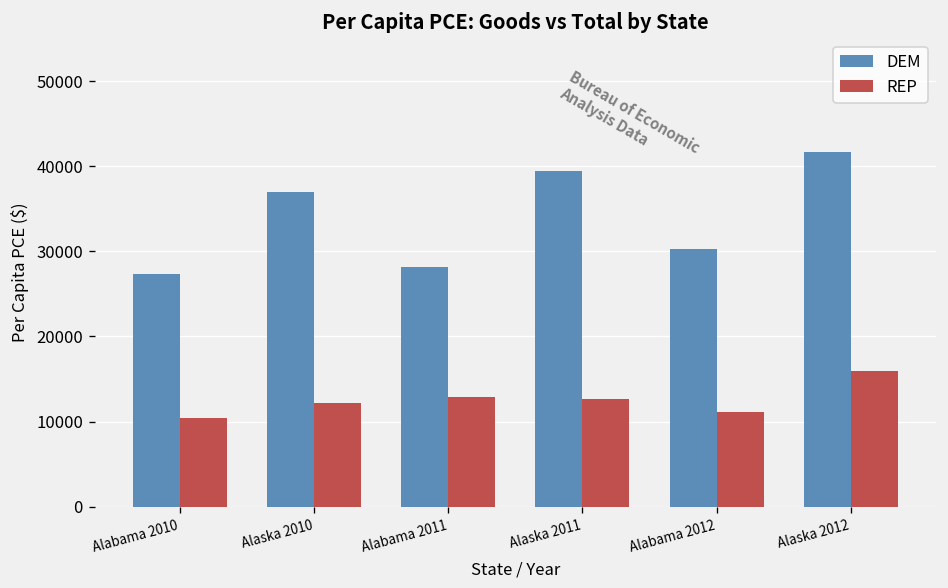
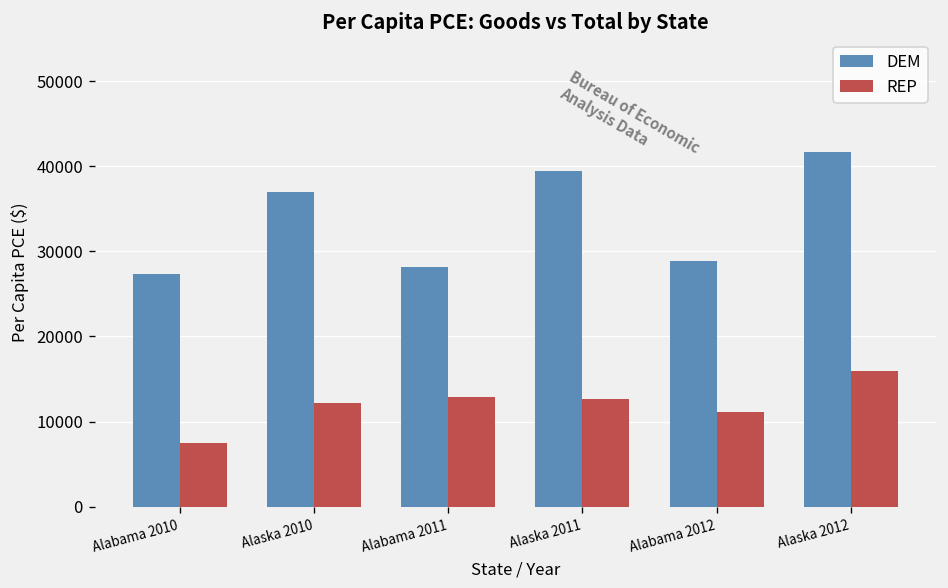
  {
    "DEM": {
      "Alabama 2010": 27000,
      "Alaska 2010": 37000,
      "Alabama 2011": 28000,
      "Alaska 2011": 39000,
-     "Alabama 2012": 30000,
+     "Alabama 2012": 29000,
      "Alaska 2012": 42000
    },
    "REP": {
-     "Alabama 2010": 10000,
+     "Alabama 2010": 8000,
      "Alaska 2010": 12000,
      "Alabama 2011": 13000,
      "Alaska 2011": 13000,
      "Alabama 2012": 11000,
      "Alaska 2012": 16000
    }
  }
